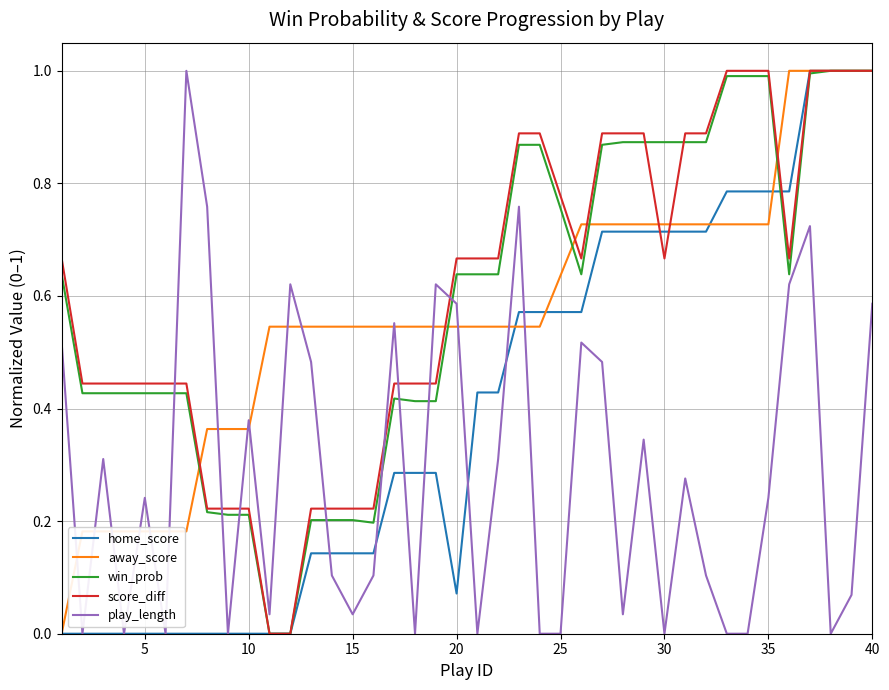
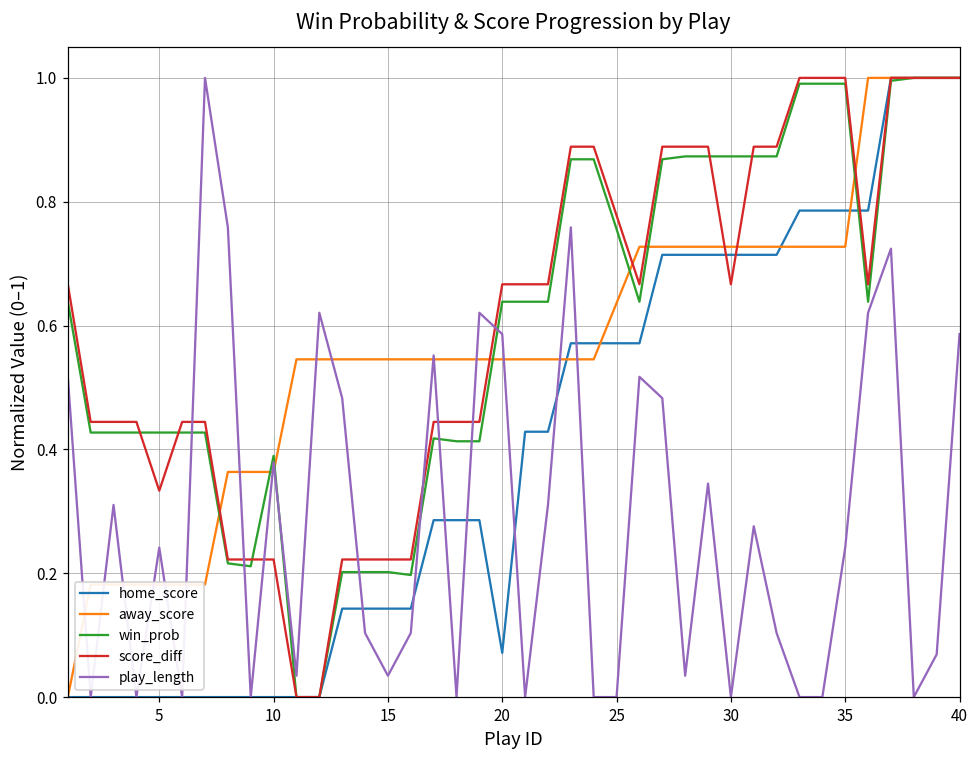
  {
    "home_score": {
      "5": 0.00,
      "10": 0.00,
      "15": 0.14,
      "20": 0.07,
      "25": 0.57,
      "30": 0.71,
      "35": 0.79
    },
    "away_score": {
      "10": 0.36,
      "15": 0.55,
      "20": 0.55,
      "25": 0.64,
      "30": 0.73,
      "35": 0.73
    },
    "win_prob": {
      "5": 0.43,
-     "10": 0.21,
+     "10": 0.39,
      "15": 0.20,
      "20": 0.64,
      "25": 0.76,
      "30": 0.87,
      "35": 0.99
    },
    "score_diff": {
-     "5": 0.44,
+     "5": 0.33,
      "10": 0.22,
      "15": 0.22,
      "20": 0.67,
      "25": 0.78,
      "30": 0.67,
      "35": 1.00
    },
    "play_length": {
      "5": 0.24,
      "10": 0.38,
      "15": 0.03,
      "20": 0.59,
      "25": 0.00,
      "30": 0.00,
      "35": 0.24,
      "40": 0.59
    }
  }
